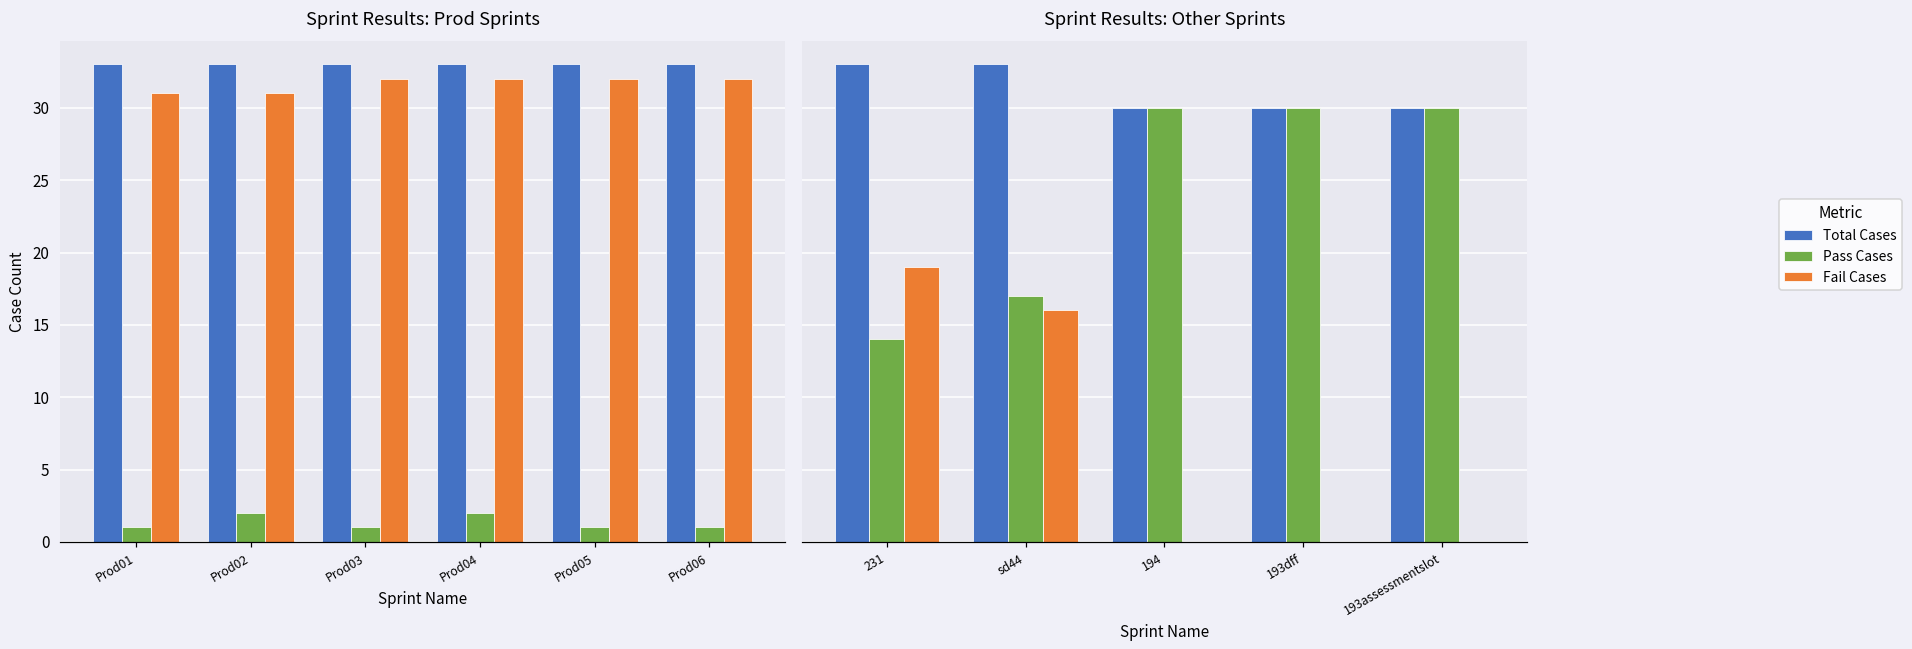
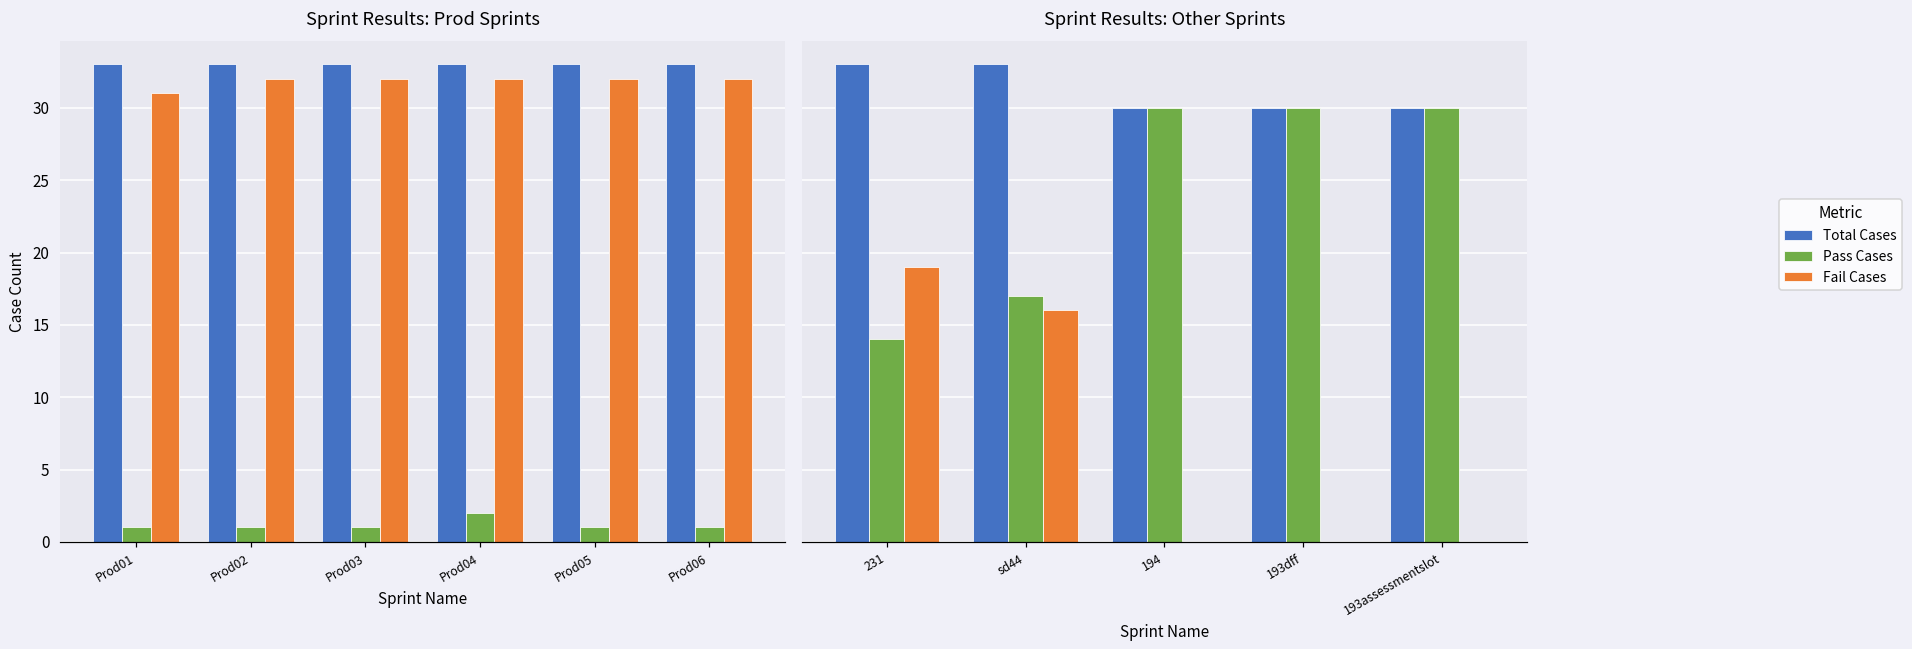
  {
    "Sprint Results: Prod Sprints": {
      "Total Cases": {
        "Prod01": 33,
        "Prod02": 33,
        "Prod03": 33,
        "Prod04": 33,
        "Prod05": 33,
        "Prod06": 33
      },
      "Pass Cases": {
        "Prod01": 1,
-       "Prod02": 2,
+       "Prod02": 1,
        "Prod03": 1,
        "Prod04": 2,
        "Prod05": 1,
        "Prod06": 1
      },
      "Fail Cases": {
        "Prod01": 31,
-       "Prod02": 31,
+       "Prod02": 32,
        "Prod03": 32,
        "Prod04": 32,
        "Prod05": 32,
        "Prod06": 32
      }
    }
  }
